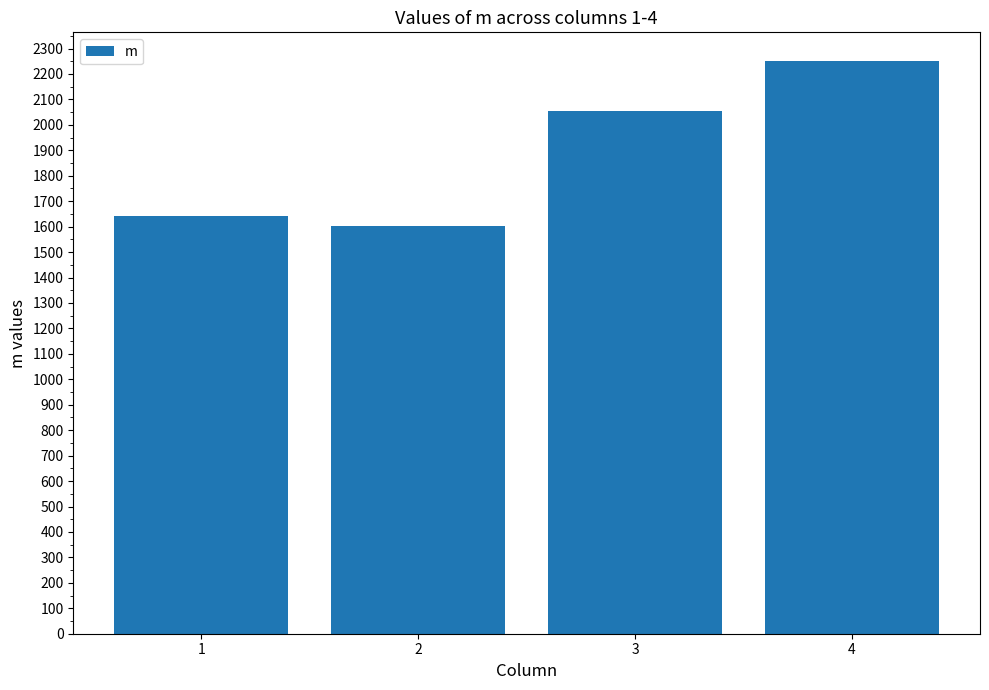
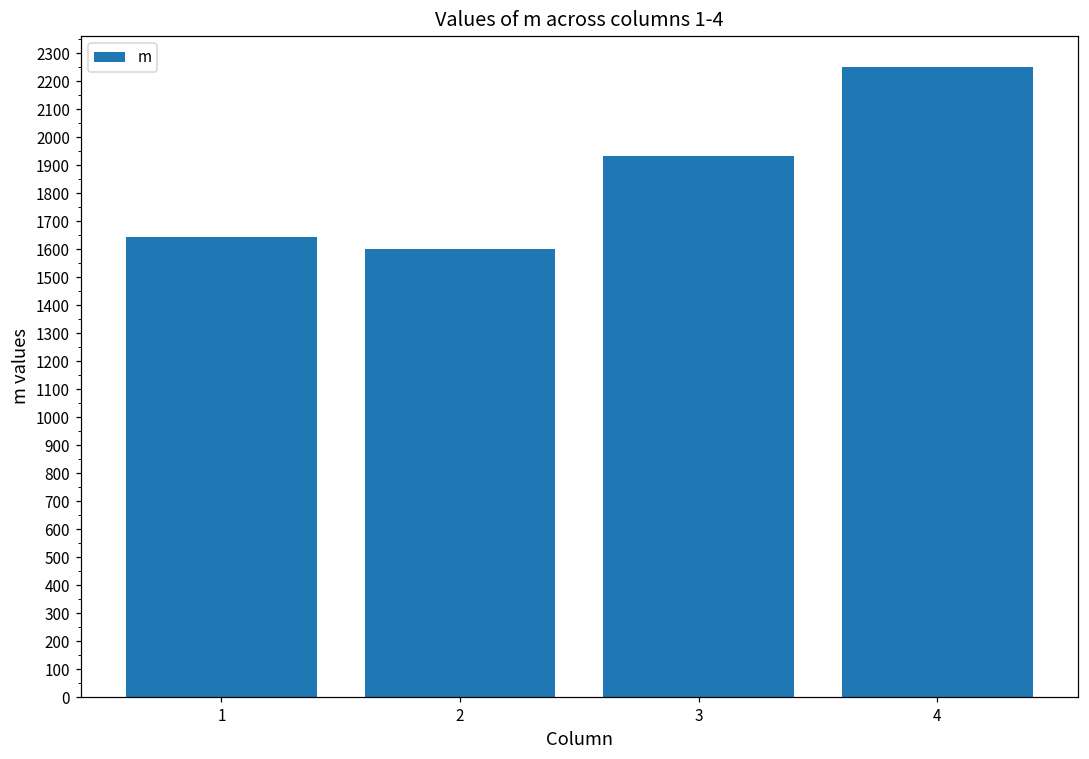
  {
    "1": 1640,
    "2": 1600,
-   "3": 2050,
+   "3": 1930,
    "4": 2250
  }
